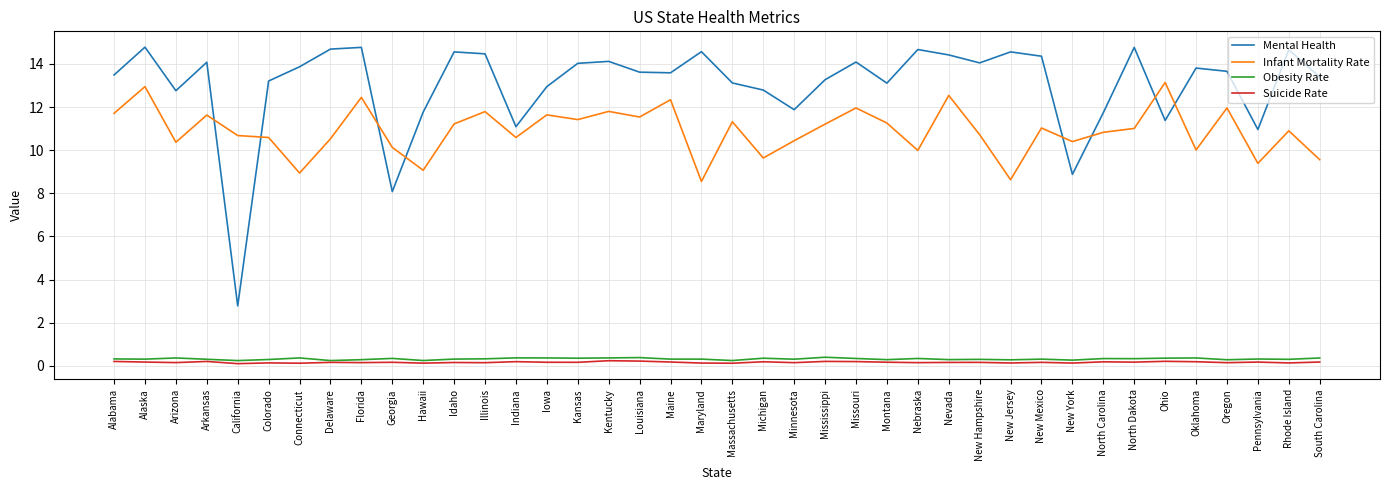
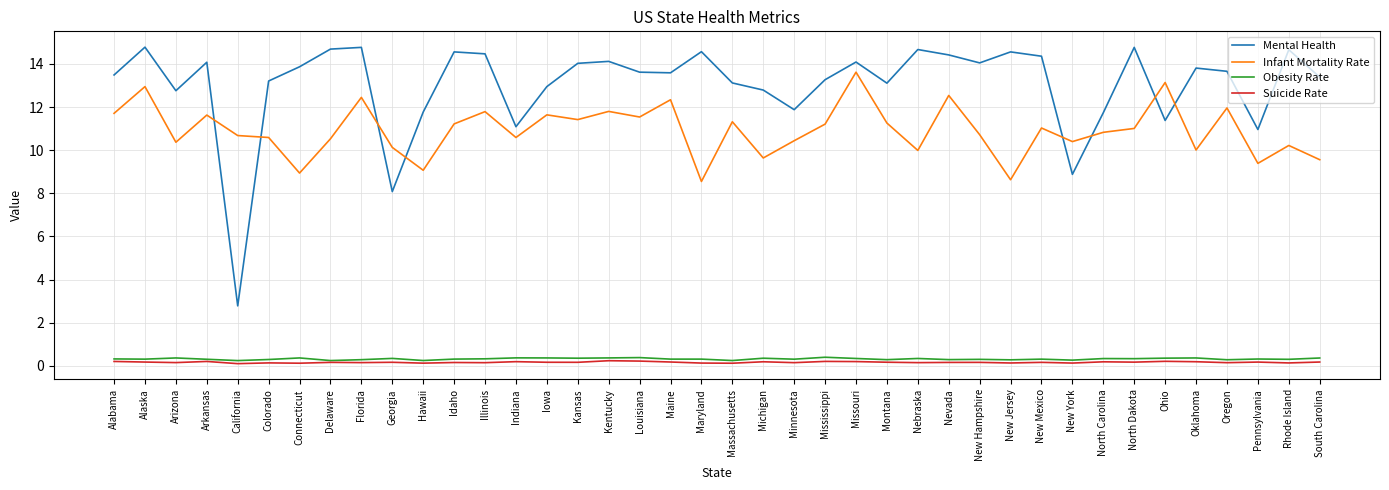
  {
    "Mental Health": {
      "Alabama": 13.5,
      "Alaska": 14.8,
      "Arizona": 12.8,
      "Arkansas": 14.1,
      "California": 2.8,
      "Colorado": 13.2,
      "Connecticut": 13.9,
      "Delaware": 14.7,
      "Florida": 14.8,
      "Georgia": 8.1,
      "Hawaii": 11.8,
      "Idaho": 14.6,
      "Illinois": 14.5,
      "Indiana": 11.1,
      "Iowa": 13.0,
      "Kansas": 14.0,
      "Kentucky": 14.1,
      "Louisiana": 13.6,
      "Maine": 13.6,
      "Maryland": 14.6,
      "Massachusetts": 13.1,
      "Michigan": 12.8,
      "Minnesota": 11.9,
      "Mississippi": 13.3,
      "Missouri": 14.1,
      "Montana": 13.1,
      "Nebraska": 14.7,
      "Nevada": 14.4,
      "New Hampshire": 14.1,
      "New Jersey": 14.6,
      "New Mexico": 14.4,
      "New York": 8.9,
      "North Carolina": 11.7,
      "North Dakota": 14.8,
      "Ohio": 11.4,
      "Oklahoma": 13.8,
      "Oregon": 13.7,
      "Pennsylvania": 11.0
    },
    "Infant Mortality Rate": {
      "Alabama": 11.7,
      "Alaska": 13.0,
      "Arizona": 10.4,
      "Arkansas": 11.6,
      "California": 10.7,
      "Colorado": 10.6,
      "Connecticut": 8.9,
      "Delaware": 10.5,
      "Florida": 12.5,
      "Georgia": 10.1,
      "Hawaii": 9.1,
      "Idaho": 11.2,
      "Illinois": 11.8,
      "Indiana": 10.6,
      "Iowa": 11.6,
      "Kansas": 11.4,
      "Kentucky": 11.8,
      "Louisiana": 11.5,
      "Maine": 12.3,
      "Maryland": 8.6,
      "Massachusetts": 11.3,
      "Michigan": 9.6,
      "Minnesota": 10.4,
      "Mississippi": 11.2,
-     "Missouri": 12.0,
+     "Missouri": 13.6,
      "Montana": 11.3,
      "Nebraska": 10.0,
      "Nevada": 12.5,
      "New Hampshire": 10.7,
      "New Jersey": 8.6,
      "New Mexico": 11.0,
      "New York": 10.4,
      "North Carolina": 10.8,
      "North Dakota": 11.0,
      "Ohio": 13.1,
      "Oklahoma": 10.0,
      "Oregon": 12.0,
      "Pennsylvania": 9.4,
-     "Rhode Island": 10.9,
+     "Rhode Island": 10.2,
      "South Carolina": 9.6
    },
    "Obesity Rate": {
      "Alaska": 0.3,
      "Arizona": 0.4,
      "California": 0.2,
      "Colorado": 0.3,
      "Connecticut": 0.4,
      "Florida": 0.3,
      "Georgia": 0.3,
      "Hawaii": 0.2,
      "Idaho": 0.3,
      "Illinois": 0.3,
      "Indiana": 0.4,
      "Iowa": 0.4,
      "Kansas": 0.4,
      "Kentucky": 0.4,
      "Louisiana": 0.4,
      "Maine": 0.3,
      "Maryland": 0.3,
      "Massachusetts": 0.2,
      "Michigan": 0.4,
      "Minnesota": 0.3,
      "Mississippi": 0.4,
      "Missouri": 0.3,
      "Nebraska": 0.3,
      "Nevada": 0.3,
      "New Hampshire": 0.3,
      "New Jersey": 0.3,
      "New Mexico": 0.3,
      "New York": 0.3,
      "North Carolina": 0.3,
      "North Dakota": 0.3,
      "Ohio": 0.4,
      "Oklahoma": 0.4,
      "Oregon": 0.3,
      "Pennsylvania": 0.3,
      "Rhode Island": 0.3,
      "South Carolina": 0.4
    },
    "Suicide Rate": {
      "Alaska": 0.2,
      "Arizona": 0.1,
      "California": 0.1,
      "Colorado": 0.1,
      "Connecticut": 0.1,
      "Florida": 0.1,
      "Georgia": 0.2,
      "Hawaii": 0.1,
      "Idaho": 0.2,
      "Illinois": 0.1,
      "Indiana": 0.2,
      "Iowa": 0.2,
      "Kansas": 0.2,
      "Kentucky": 0.2,
      "Louisiana": 0.2,
      "Maine": 0.2,
      "Maryland": 0.1,
      "Massachusetts": 0.1,
      "Michigan": 0.2,
      "Minnesota": 0.1,
      "Mississippi": 0.2,
      "Missouri": 0.2,
      "Nebraska": 0.1,
      "Nevada": 0.2,
      "New Hampshire": 0.2,
      "New Jersey": 0.1,
      "New Mexico": 0.2,
      "New York": 0.1,
      "North Carolina": 0.2,
      "North Dakota": 0.2,
      "Ohio": 0.2,
      "Oklahoma": 0.2,
      "Oregon": 0.1,
      "Pennsylvania": 0.2,
      "Rhode Island": 0.1,
      "South Carolina": 0.2
    }
  }
